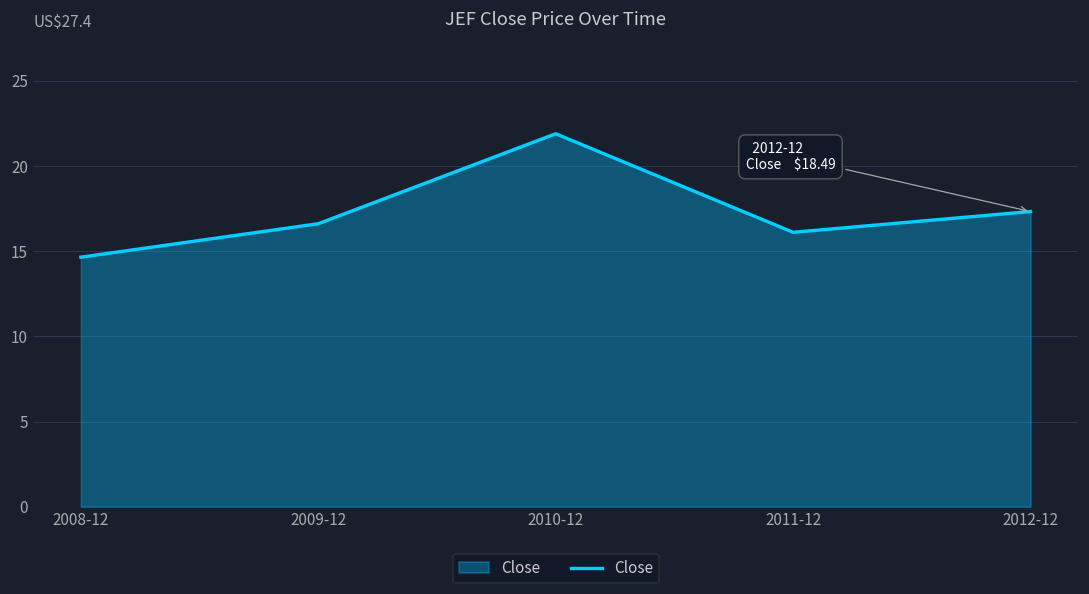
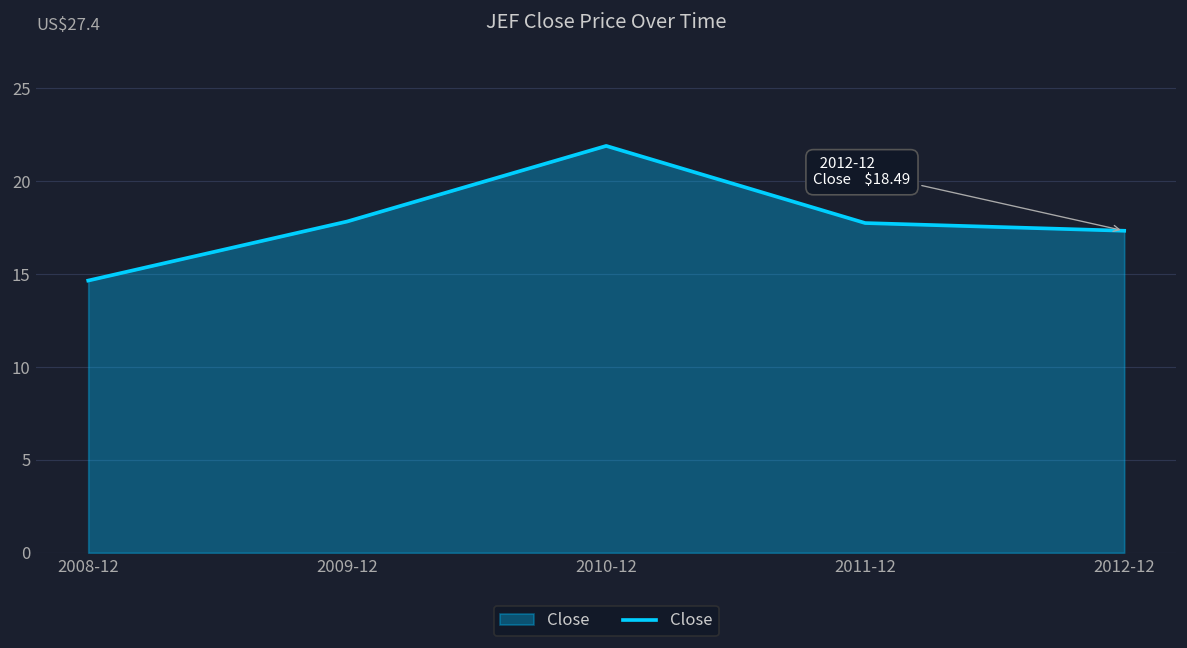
  {
    "2008-12": 14.6,
-   "2009-12": 16.6,
+   "2009-12": 17.8,
    "2010-12": 21.9,
-   "2011-12": 16.1,
+   "2011-12": 17.7,
    "2012-12": 17.3
  }
